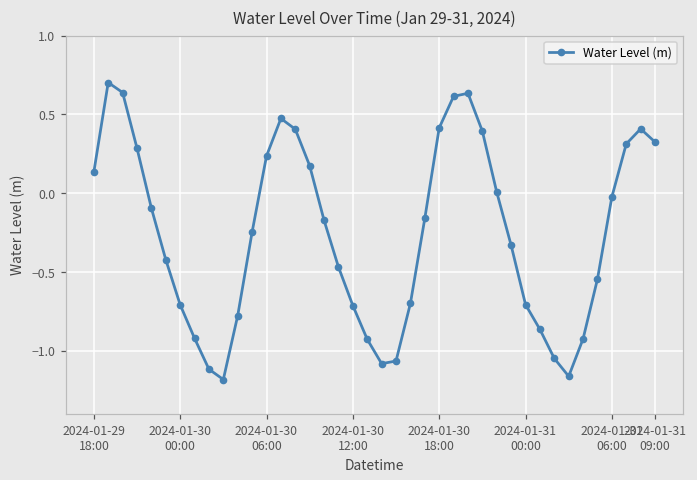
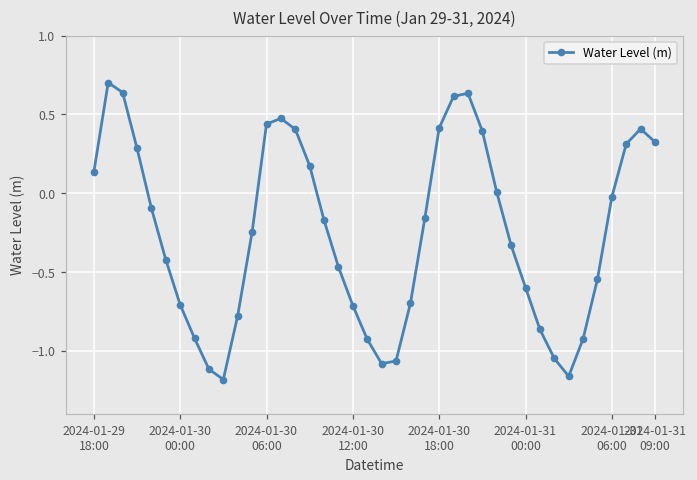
  {
    "2024-01-29 18:00": 0.13,
    "2024-01-30 00:00": -0.71,
-   "2024-01-30 06:00": 0.24,
+   "2024-01-30 06:00": 0.44,
    "2024-01-30 12:00": -0.71,
    "2024-01-30 18:00": 0.41,
-   "2024-01-31 00:00": -0.71
+   "2024-01-31 00:00": -0.60
  }
